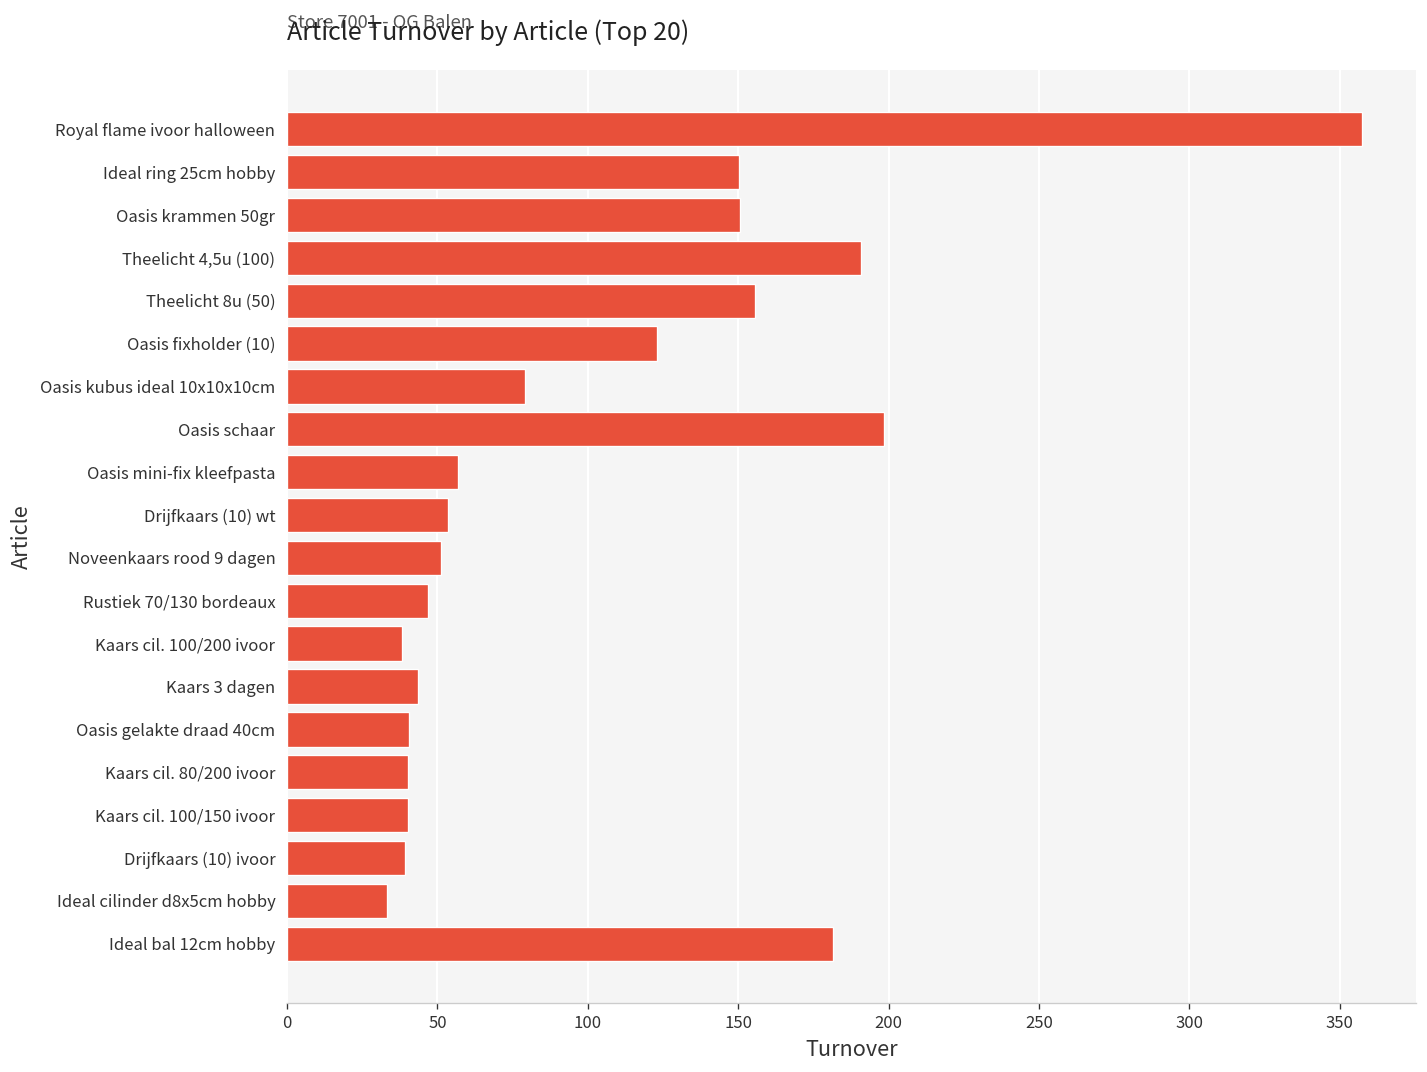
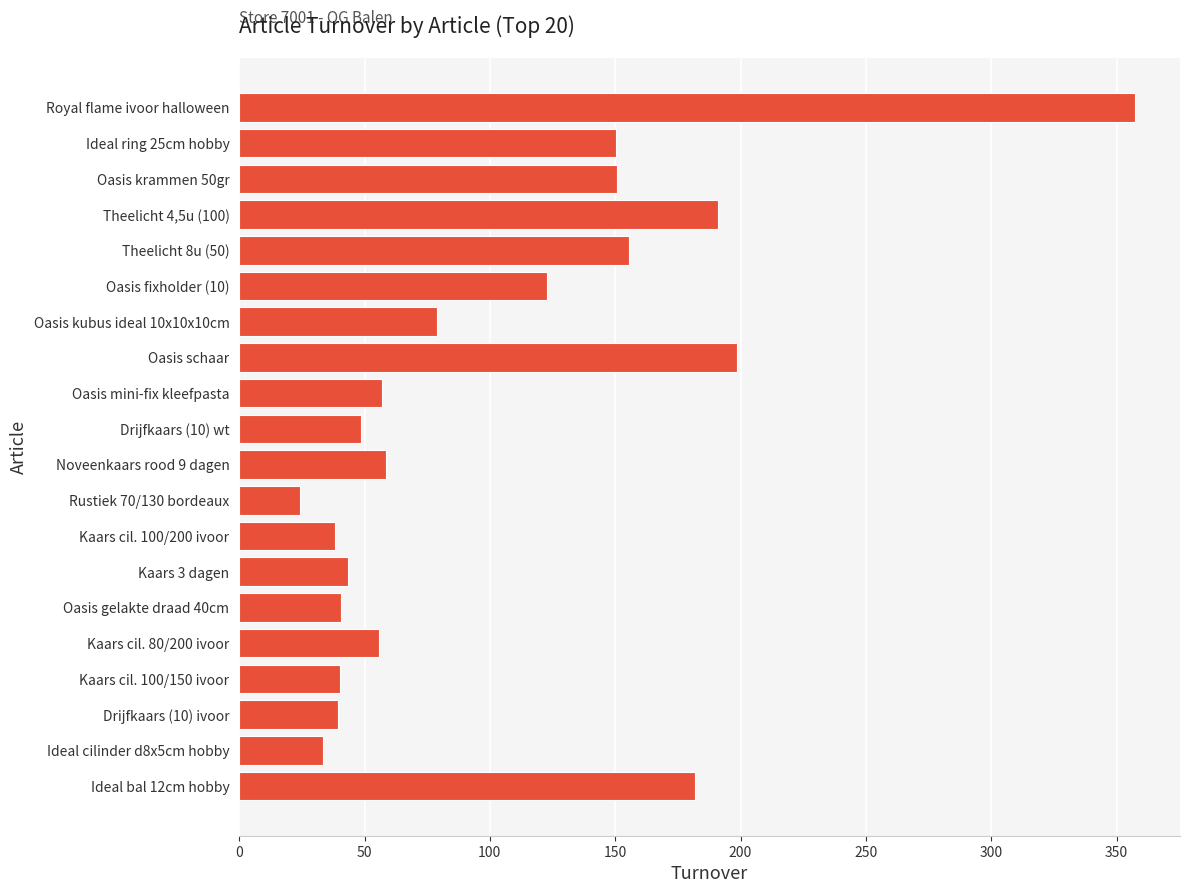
  {
    "Royal flame ivoor halloween": 357,
    "Ideal ring 25cm hobby": 150,
    "Oasis krammen 50gr": 151,
    "Theelicht 4,5u (100)": 191,
    "Theelicht 8u (50)": 155,
    "Oasis fixholder (10)": 123,
    "Oasis kubus ideal 10x10x10cm": 79,
    "Oasis schaar": 198,
    "Oasis mini-fix kleefpasta": 57,
-   "Drijfkaars (10) wt": 53,
-   "Noveenkaars rood 9 dagen": 51,
-   "Rustiek 70/130 bordeaux": 47,
+   "Drijfkaars (10) wt": 48,
+   "Noveenkaars rood 9 dagen": 59,
+   "Rustiek 70/130 bordeaux": 24,
    "Kaars cil. 100/200 ivoor": 38,
    "Kaars 3 dagen": 43,
    "Oasis gelakte draad 40cm": 41,
-   "Kaars cil. 80/200 ivoor": 40,
+   "Kaars cil. 80/200 ivoor": 56,
    "Kaars cil. 100/150 ivoor": 40,
    "Drijfkaars (10) ivoor": 39,
    "Ideal cilinder d8x5cm hobby": 33,
    "Ideal bal 12cm hobby": 182
  }
